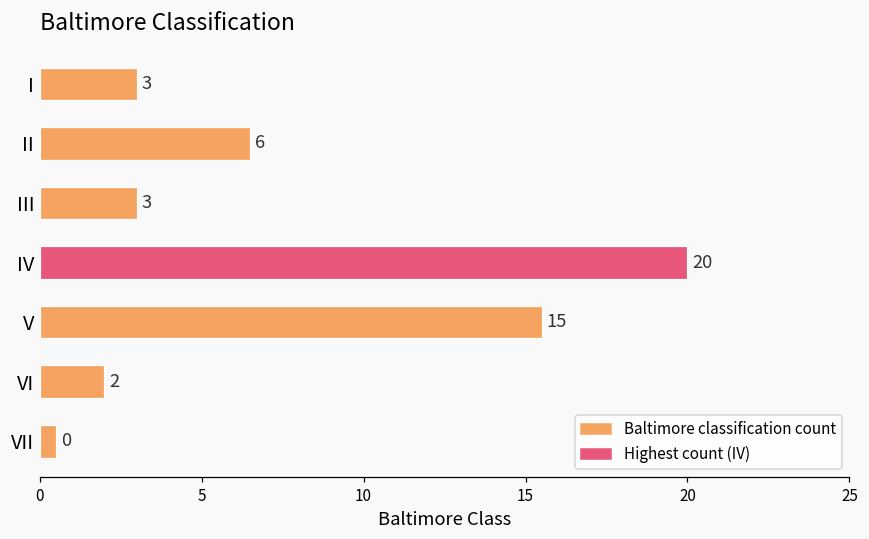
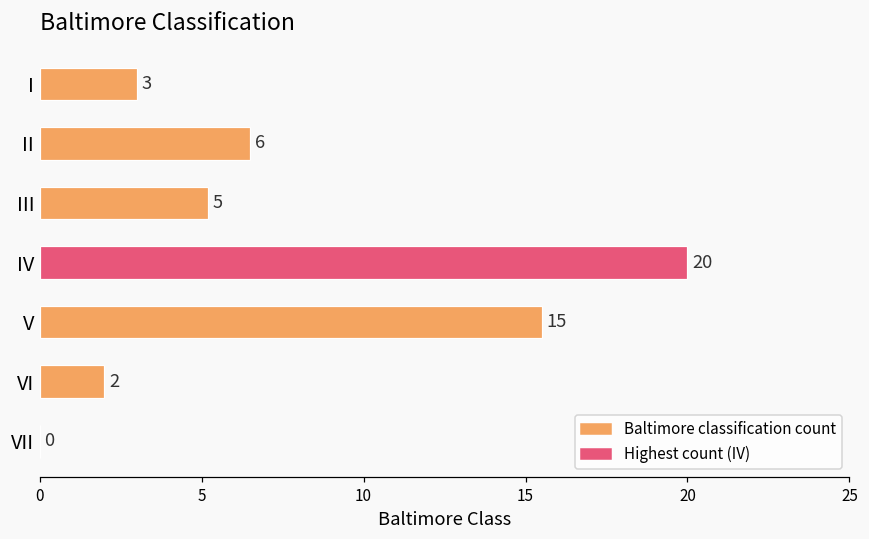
  {
    "I": 3,
    "II": 6,
-   "III": 3,
+   "III": 5,
    "IV": 20,
    "V": 15,
    "VI": 2,
-   "VII": 0.5
+   "VII": 0.0
  }
